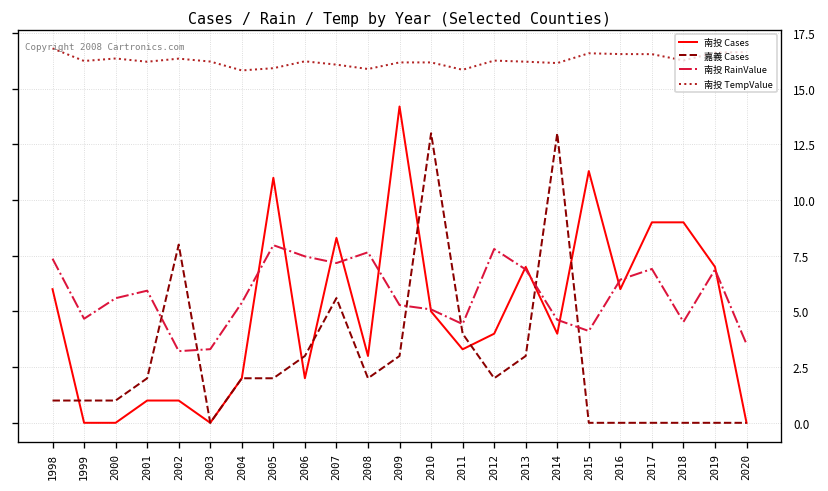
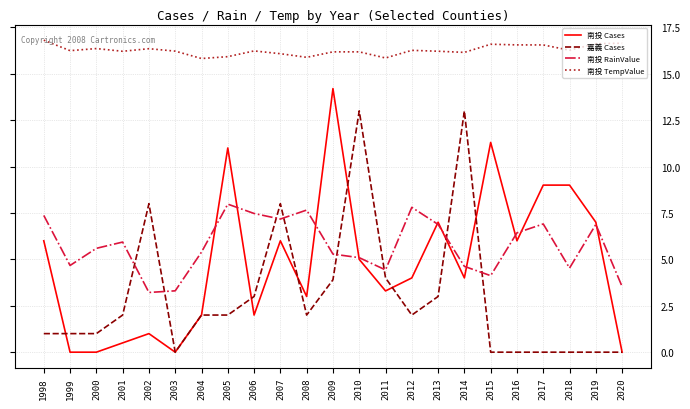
  {
    "南投 Cases": {
      "1998": 6.0,
      "1999": 0.0,
      "2000": 0.0,
-     "2001": 1.0,
+     "2001": 0.5,
      "2002": 1.0,
      "2005": 11.0,
      "2006": 2.0,
-     "2007": 8.3,
+     "2007": 6.0,
      "2008": 3.0,
      "2009": 14.2,
      "2011": 3.3,
      "2012": 4.0,
      "2014": 4.0,
      "2015": 11.3,
      "2016": 6.0,
      "2017": 9.0,
      "2018": 9.0
    },
    "嘉義 Cases": {
      "1998": 1.0,
      "1999": 1.0,
      "2000": 1.0,
      "2001": 2.0,
      "2002": 8.0,
      "2005": 2.0,
      "2006": 3.0,
-     "2007": 5.6,
+     "2007": 8.0,
      "2008": 2.0,
-     "2009": 3.0,
+     "2009": 3.9,
      "2010": 13.0,
      "2011": 4.0,
      "2012": 2.0,
      "2013": 3.0,
      "2014": 13.0,
      "2015": 0.0,
      "2016": 0.0,
      "2017": 0.0,
      "2018": 0.0,
      "2019": 0.0
    }
  }
